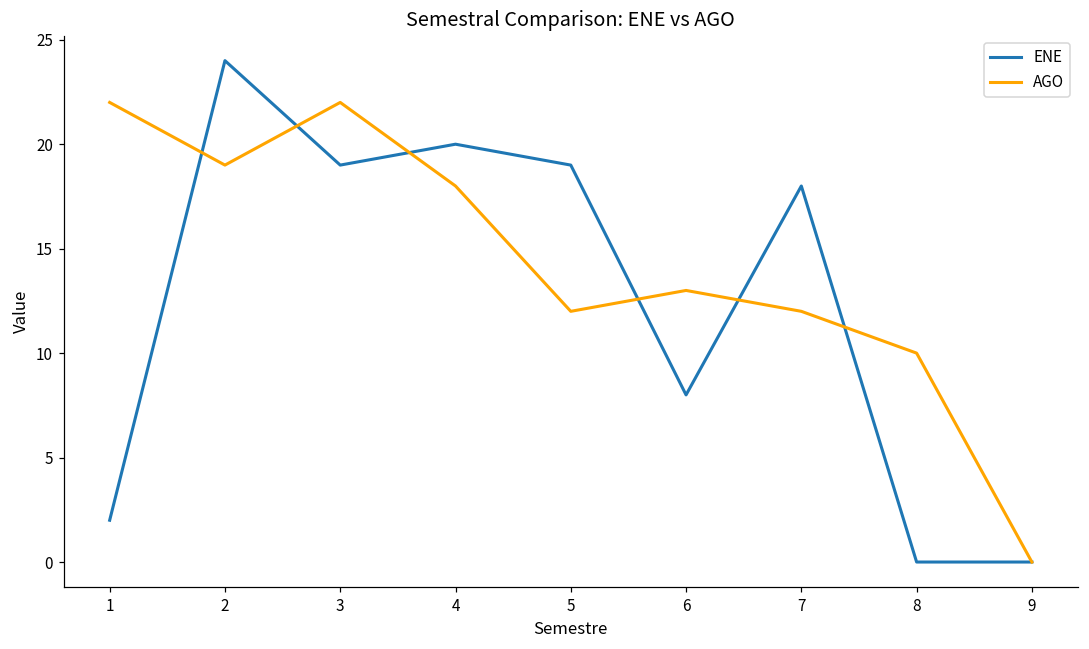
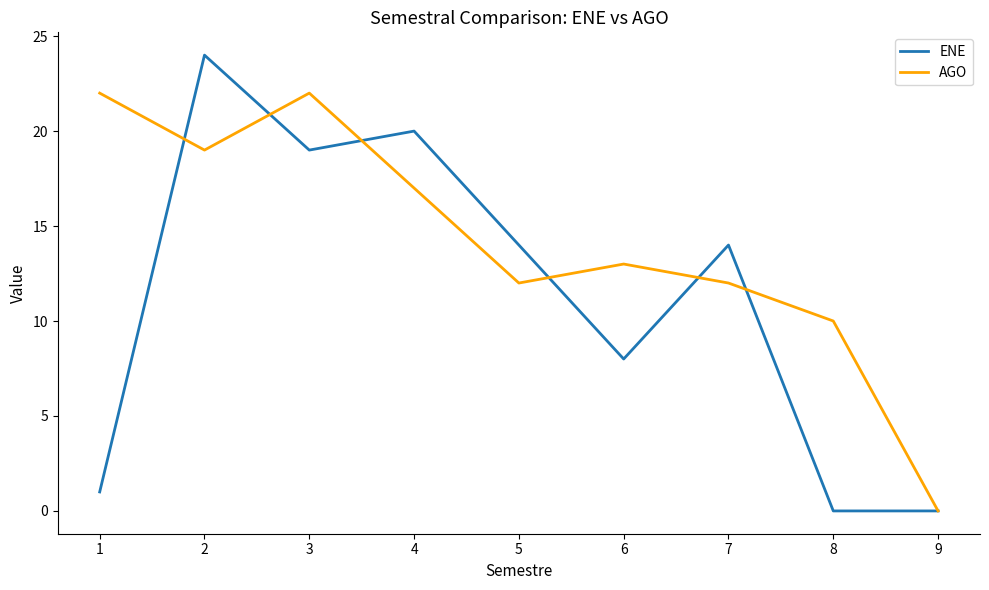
  {
    "ENE": {
-     "1": 2,
+     "1": 1,
      "2": 24,
      "3": 19,
      "4": 20,
-     "5": 19,
+     "5": 14,
      "6": 8,
-     "7": 18,
+     "7": 14,
      "8": 0
    },
    "AGO": {
      "1": 22,
      "2": 19,
      "3": 22,
-     "4": 18,
+     "4": 17,
      "5": 12,
      "6": 13,
      "7": 12,
      "8": 10
    }
  }
